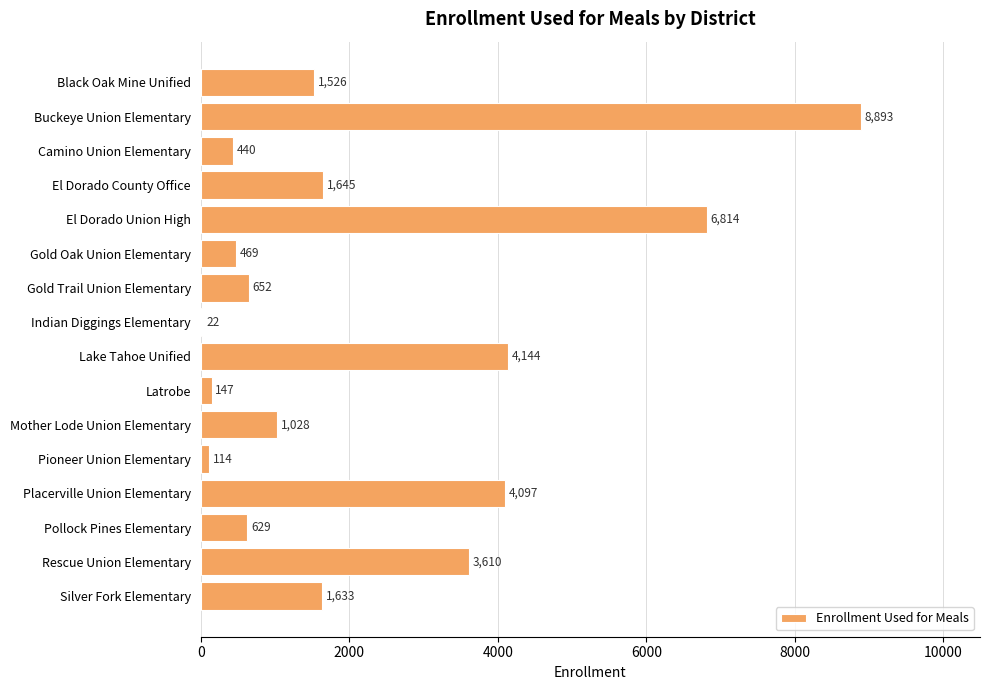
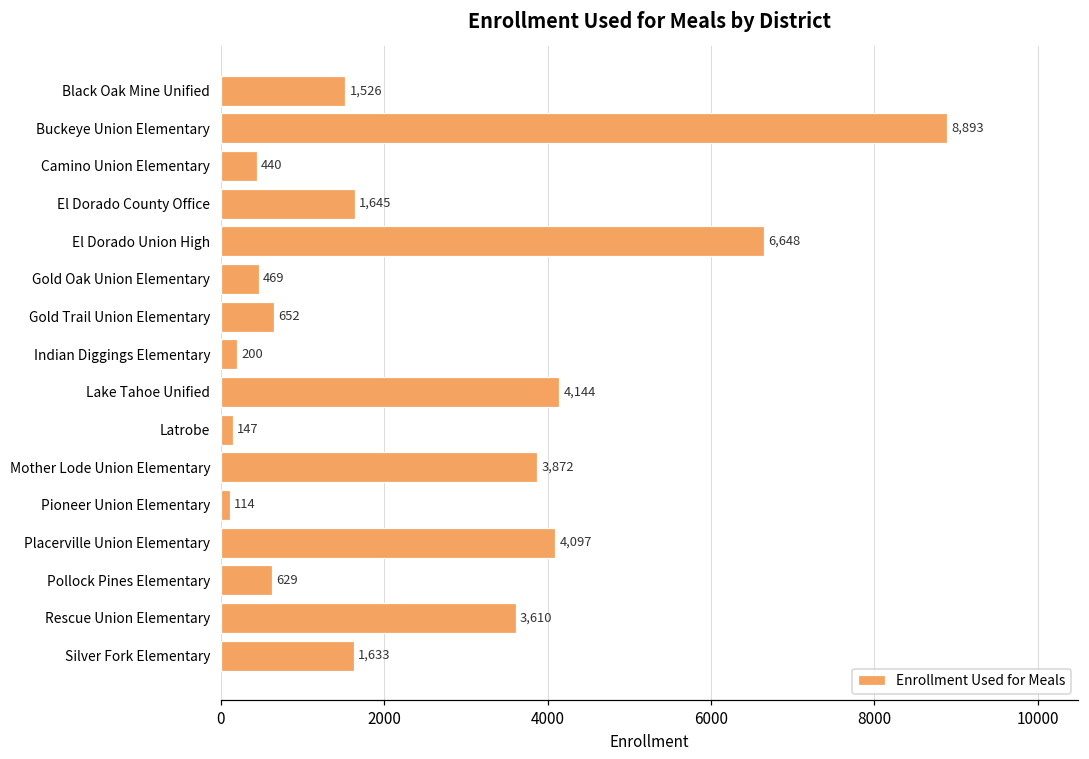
  {
    "Black Oak Mine Unified": "1,526",
    "Buckeye Union Elementary": "8,893",
    "Camino Union Elementary": "440",
    "El Dorado County Office": "1,645",
-   "El Dorado Union High": "6,814",
+   "El Dorado Union High": "6,648",
    "Gold Oak Union Elementary": "469",
    "Gold Trail Union Elementary": "652",
-   "Indian Diggings Elementary": "22",
+   "Indian Diggings Elementary": "200",
    "Lake Tahoe Unified": "4,144",
    "Latrobe": "147",
-   "Mother Lode Union Elementary": "1,028",
+   "Mother Lode Union Elementary": "3,872",
    "Pioneer Union Elementary": "114",
    "Placerville Union Elementary": "4,097",
    "Pollock Pines Elementary": "629",
    "Rescue Union Elementary": "3,610",
    "Silver Fork Elementary": "1,633"
  }
